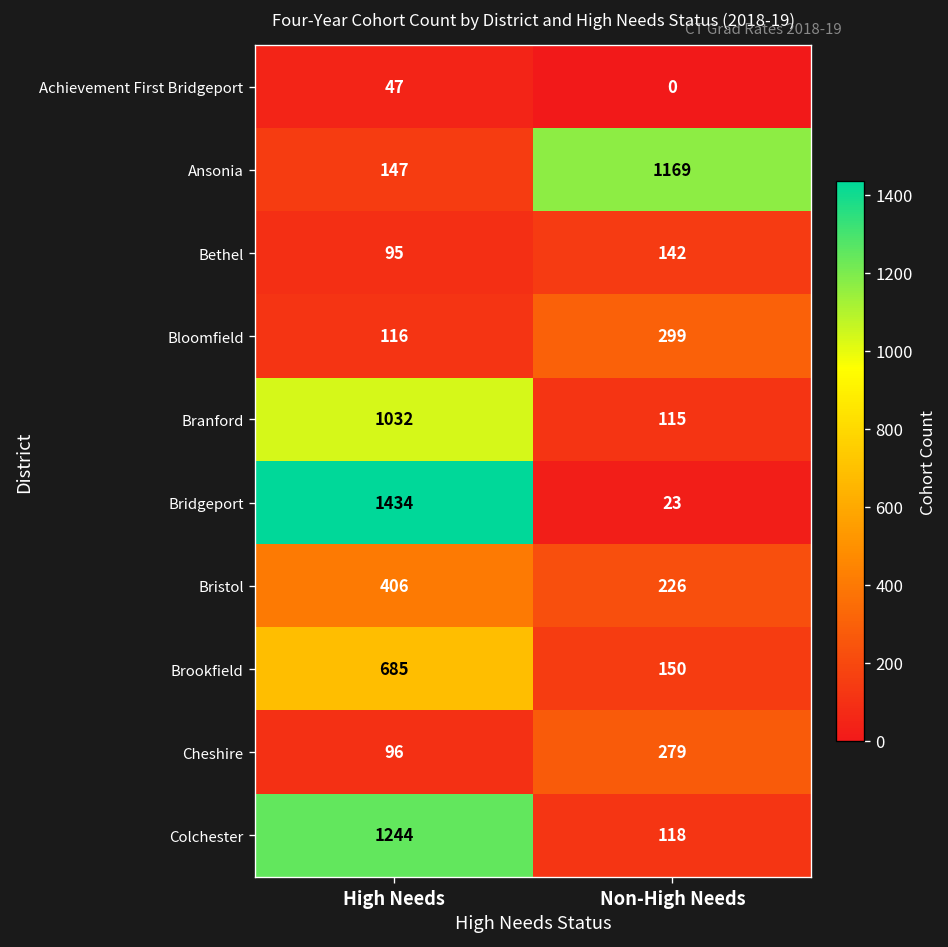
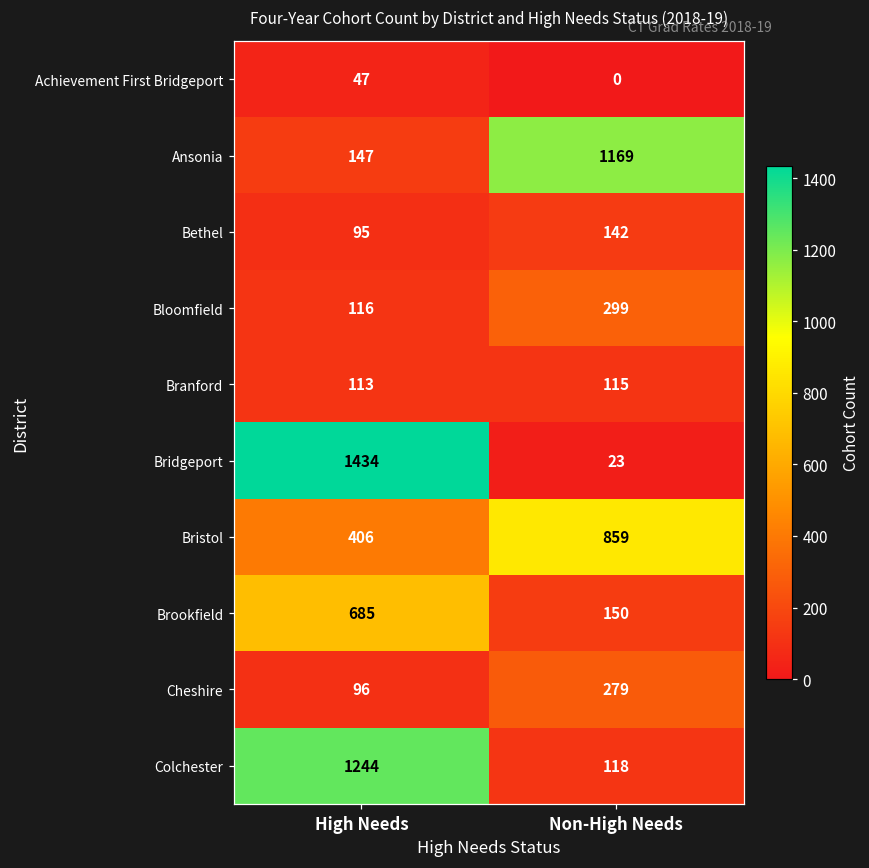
  {
    "Achievement First Bridgeport": {
      "High Needs": 47,
      "Non-High Needs": 0
    },
    "Ansonia": {
      "High Needs": 147,
      "Non-High Needs": 1169
    },
    "Bethel": {
      "High Needs": 95,
      "Non-High Needs": 142
    },
    "Bloomfield": {
      "High Needs": 116,
      "Non-High Needs": 299
    },
    "Branford": {
-     "High Needs": 1032,
+     "High Needs": 113,
      "Non-High Needs": 115
    },
    "Bridgeport": {
      "High Needs": 1434,
      "Non-High Needs": 23
    },
    "Bristol": {
      "High Needs": 406,
-     "Non-High Needs": 226
+     "Non-High Needs": 859
    },
    "Brookfield": {
      "High Needs": 685,
      "Non-High Needs": 150
    },
    "Cheshire": {
      "High Needs": 96,
      "Non-High Needs": 279
    },
    "Colchester": {
      "High Needs": 1244,
      "Non-High Needs": 118
    }
  }
